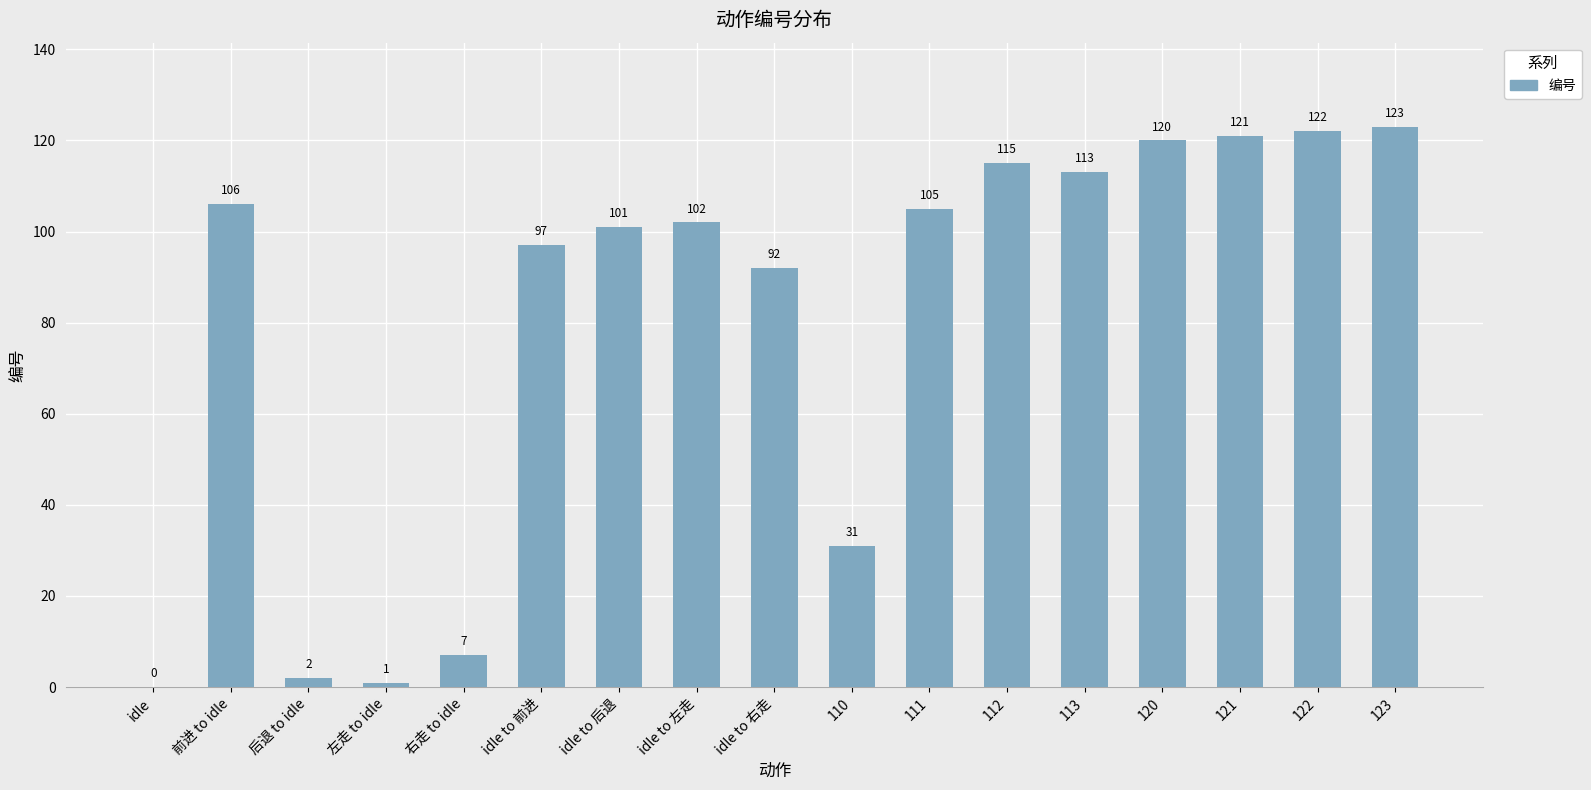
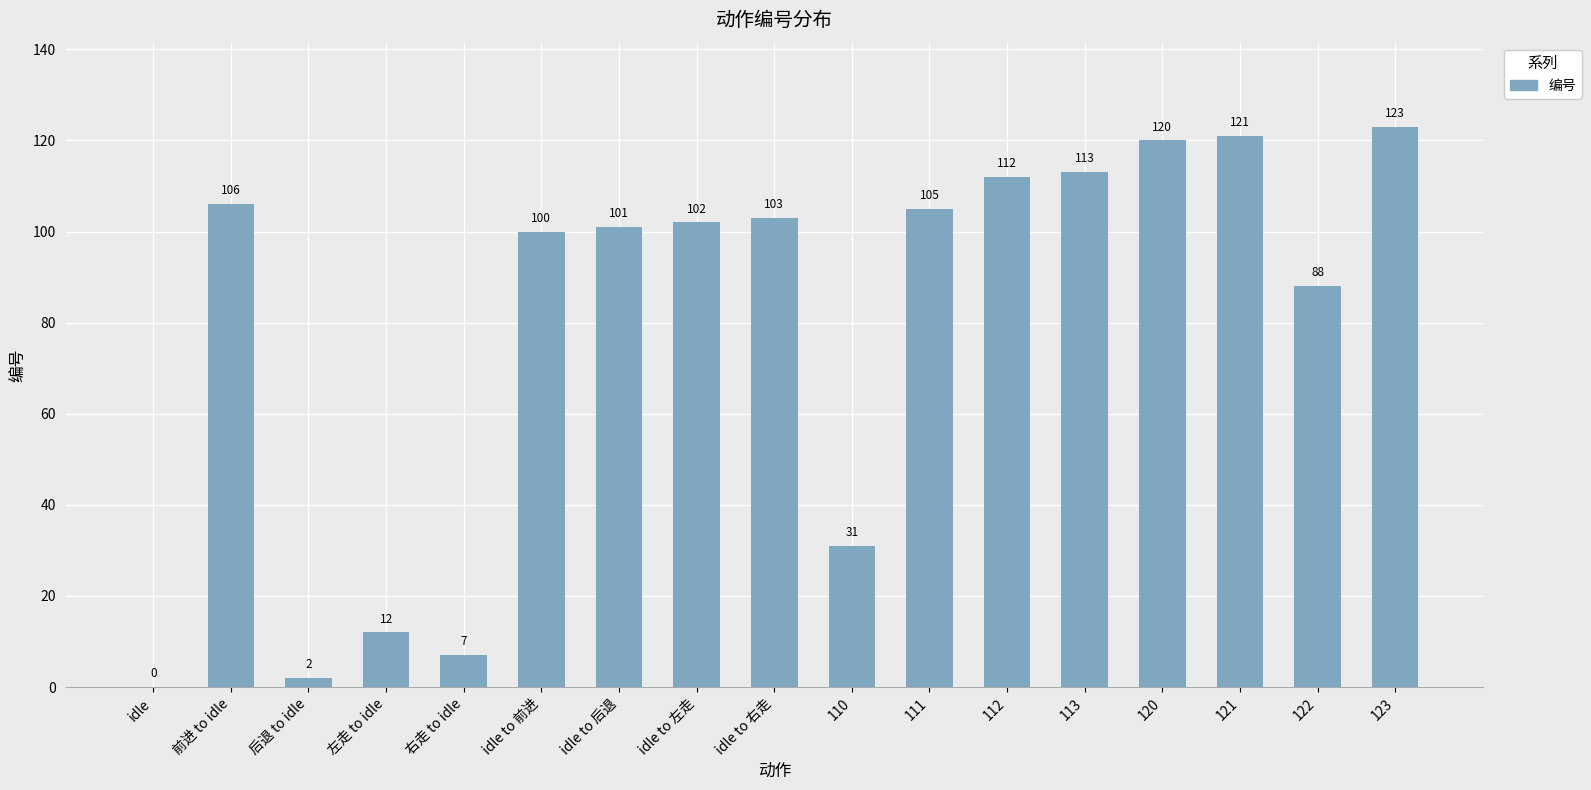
  {
    "idle": 0,
    "前进 to idle": 106,
    "后退 to idle": 2,
-   "左走 to idle": 1,
+   "左走 to idle": 12,
    "右走 to idle": 7,
-   "idle to 前进": 97,
+   "idle to 前进": 100,
    "idle to 后退": 101,
    "idle to 左走": 102,
-   "idle to 右走": 92,
+   "idle to 右走": 103,
    "110": 31,
    "111": 105,
-   "112": 115,
+   "112": 112,
    "113": 113,
    "120": 120,
    "121": 121,
-   "122": 122,
+   "122": 88,
    "123": 123
  }
